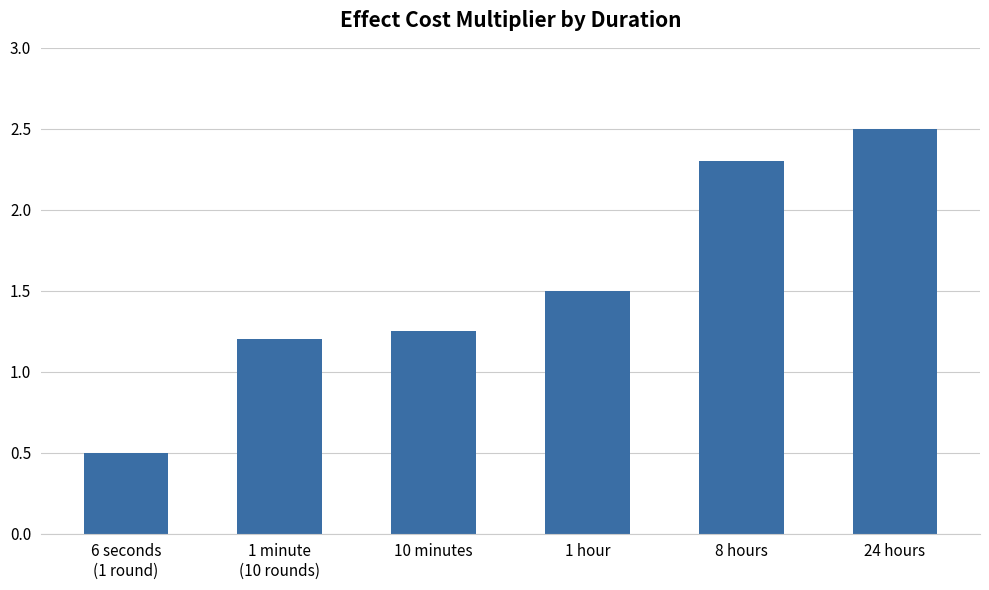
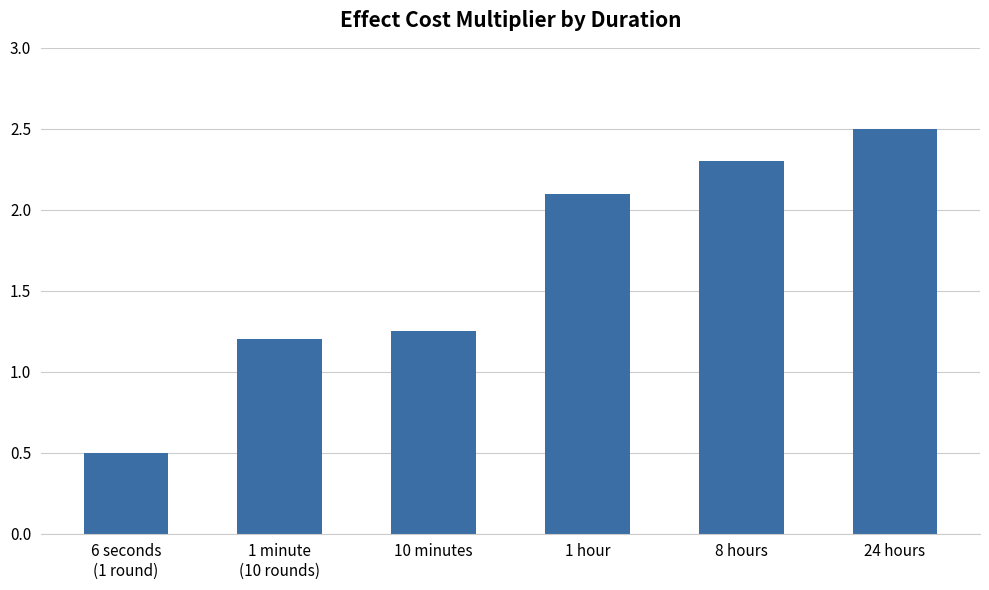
  {
    "6 seconds (1 round)": 0.5,
    "1 minute (10 rounds)": 1.2,
    "10 minutes": 1.25,
-   "1 hour": 1.5,
+   "1 hour": 2.1,
    "8 hours": 2.3,
    "24 hours": 2.5
  }
